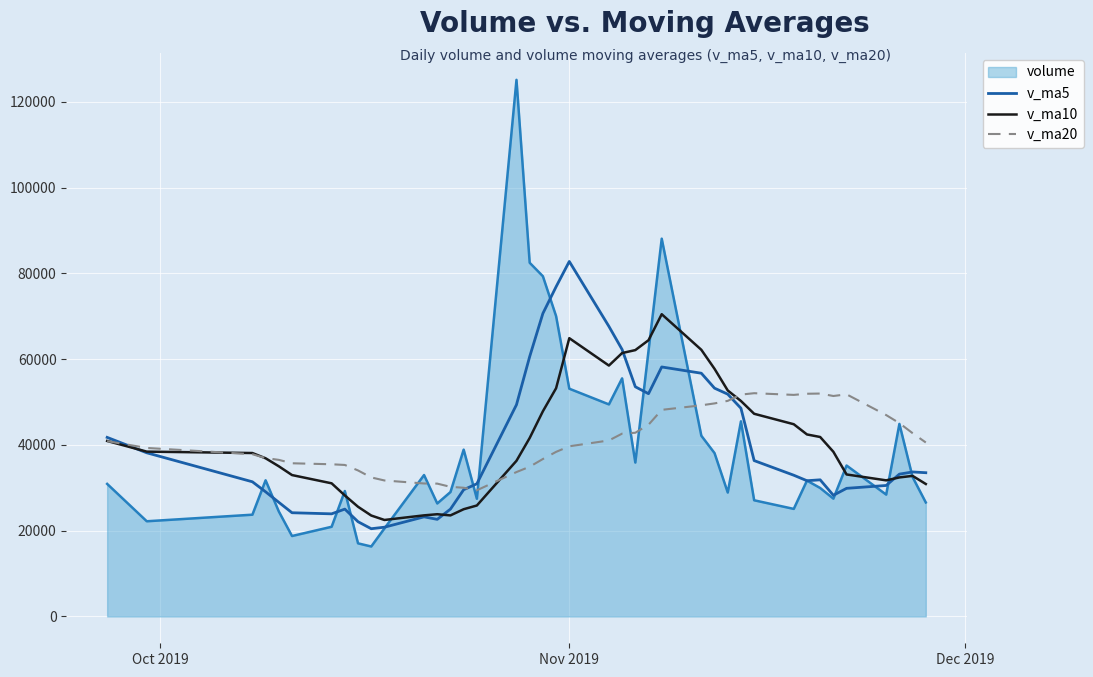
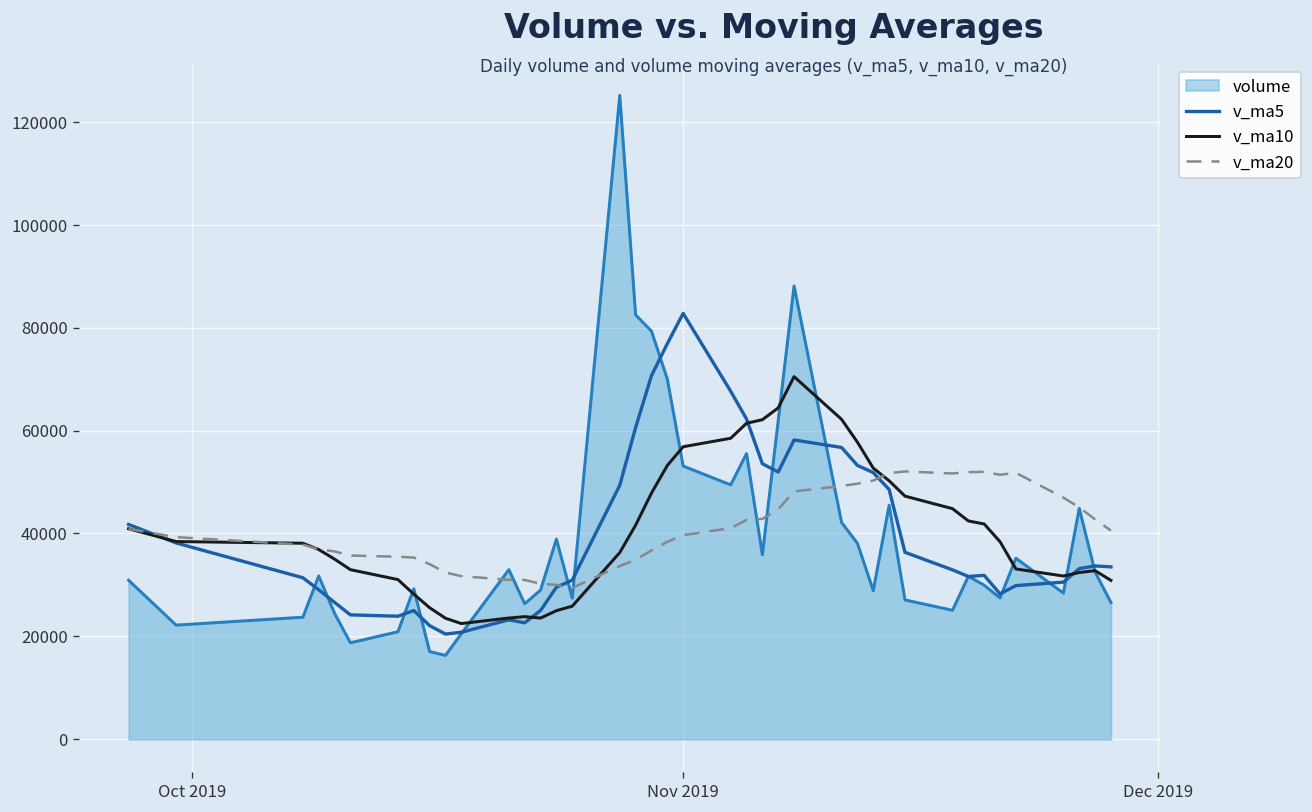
  {
    "volume": {
      "Nov 2019": 53000
    },
    "v_ma5": {
      "Nov 2019": 83000
    },
    "v_ma10": {
-     "Nov 2019": 65000
+     "Nov 2019": 57000
    },
    "v_ma20": {
      "Nov 2019": 40000
    }
  }
